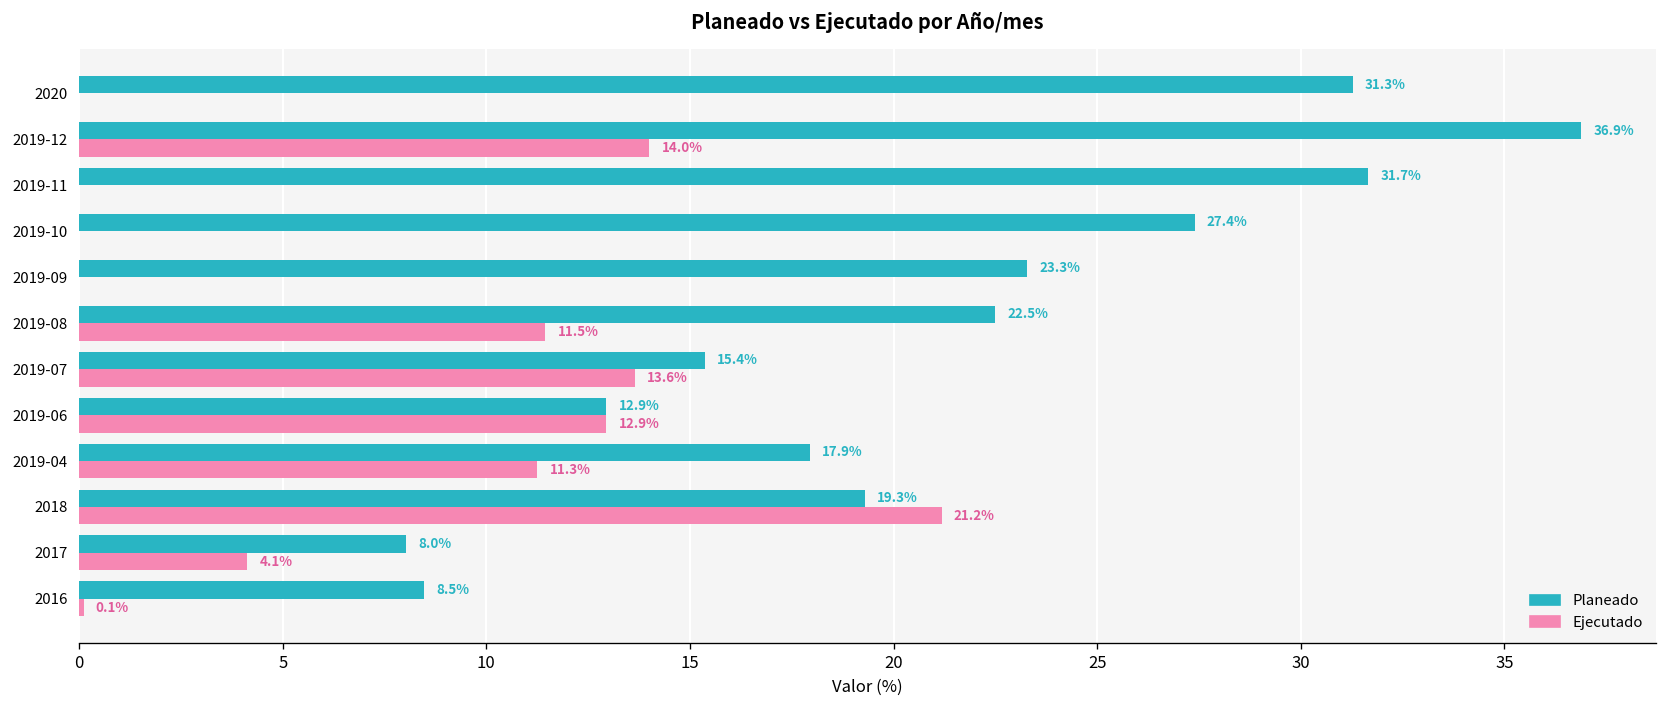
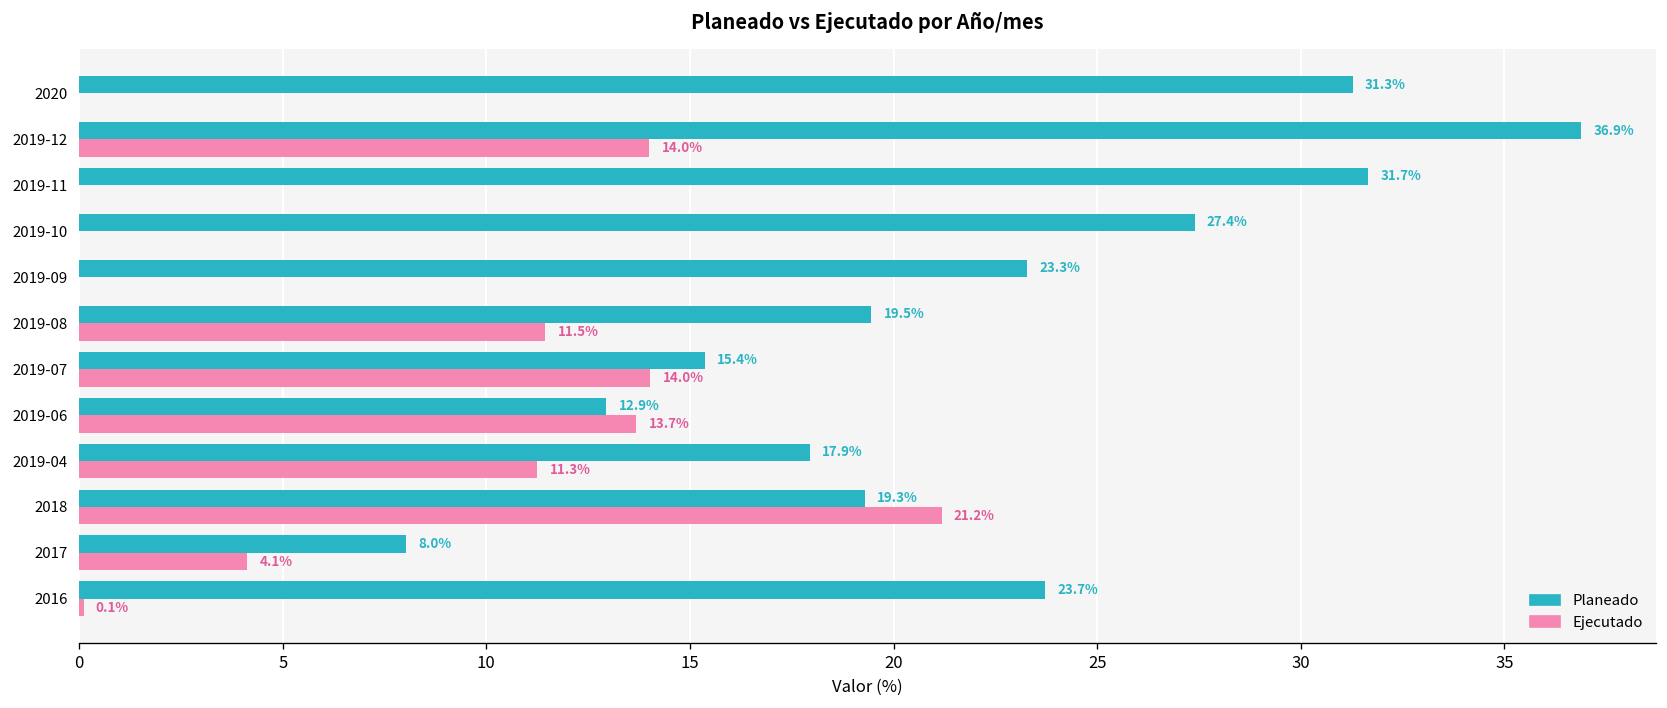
  {
    "Planeado": {
      "2020": "31.3%",
      "2019-12": "36.9%",
      "2019-11": "31.7%",
      "2019-10": "27.4%",
      "2019-09": "23.3%",
-     "2019-08": "22.5%",
+     "2019-08": "19.5%",
      "2019-07": "15.4%",
      "2019-06": "12.9%",
      "2019-04": "17.9%",
      "2018": "19.3%",
      "2017": "8.0%",
-     "2016": "8.5%"
+     "2016": "23.7%"
    },
    "Ejecutado": {
      "2019-12": "14.0%",
      "2019-08": "11.5%",
-     "2019-07": "13.6%",
-     "2019-06": "12.9%",
+     "2019-07": "14.0%",
+     "2019-06": "13.7%",
      "2019-04": "11.3%",
      "2018": "21.2%",
      "2017": "4.1%",
      "2016": "0.1%"
    }
  }
